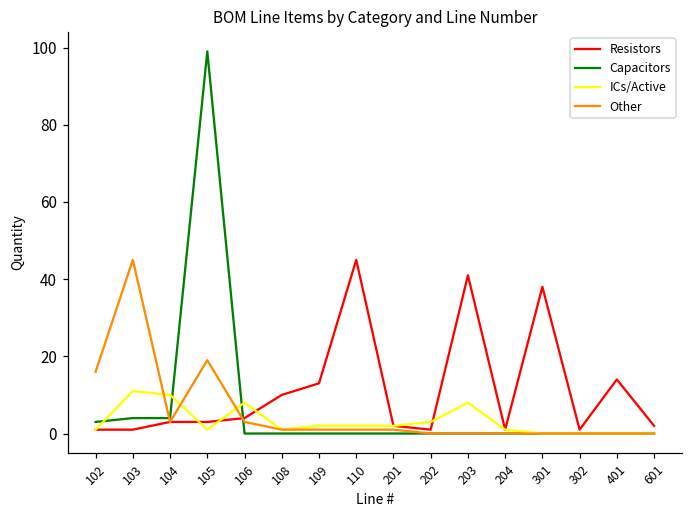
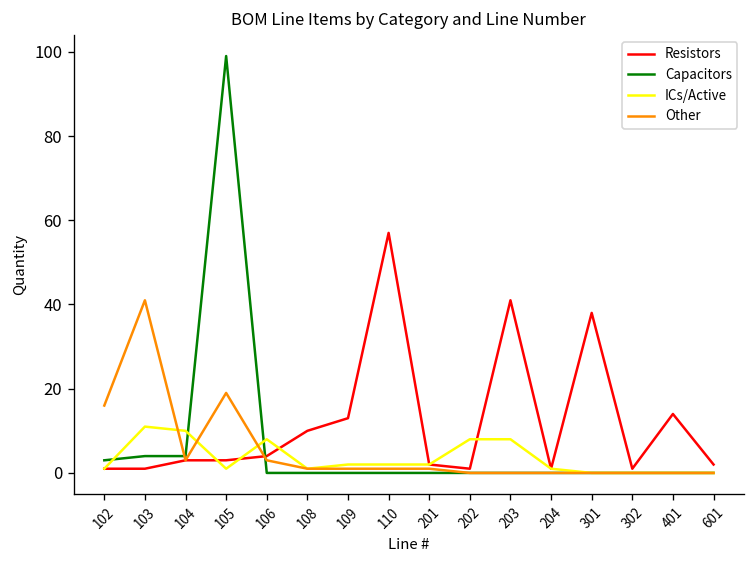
  {
    "Resistors": {
      "103": 1,
      "105": 3,
      "106": 4,
      "108": 10,
      "109": 13,
-     "110": 45,
+     "110": 57,
      "202": 1,
      "203": 41,
      "301": 38,
      "302": 1,
      "401": 14,
      "601": 2
    },
    "Capacitors": {
      "102": 3,
      "103": 4,
      "104": 4,
      "105": 99,
      "106": 0,
      "108": 0,
      "109": 0,
      "110": 0,
      "201": 0
    },
    "ICs/Active": {
      "103": 11,
      "104": 10,
      "105": 1,
      "106": 8,
      "109": 2,
      "110": 2,
-     "202": 3,
+     "202": 8,
      "203": 8
    },
    "Other": {
      "102": 16,
-     "103": 45,
+     "103": 41,
      "105": 19,
      "106": 3,
      "109": 1,
      "110": 1,
      "201": 1
    }
  }
